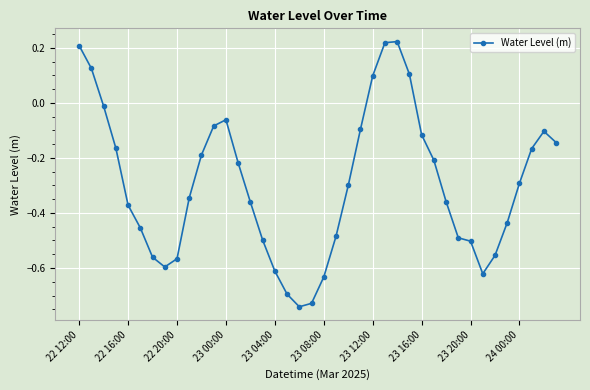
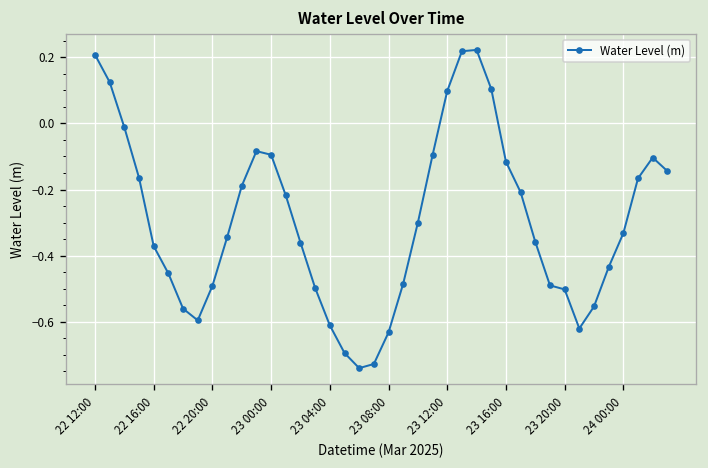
  {
    "22 12:00": 0.21,
    "22 16:00": -0.37,
-   "22 20:00": -0.57,
-   "23 00:00": -0.06,
+   "22 20:00": -0.49,
+   "23 00:00": -0.09,
    "23 04:00": -0.61,
    "23 08:00": -0.63,
    "23 12:00": 0.10,
    "23 16:00": -0.12,
    "23 20:00": -0.50,
-   "24 00:00": -0.29
+   "24 00:00": -0.33
  }
